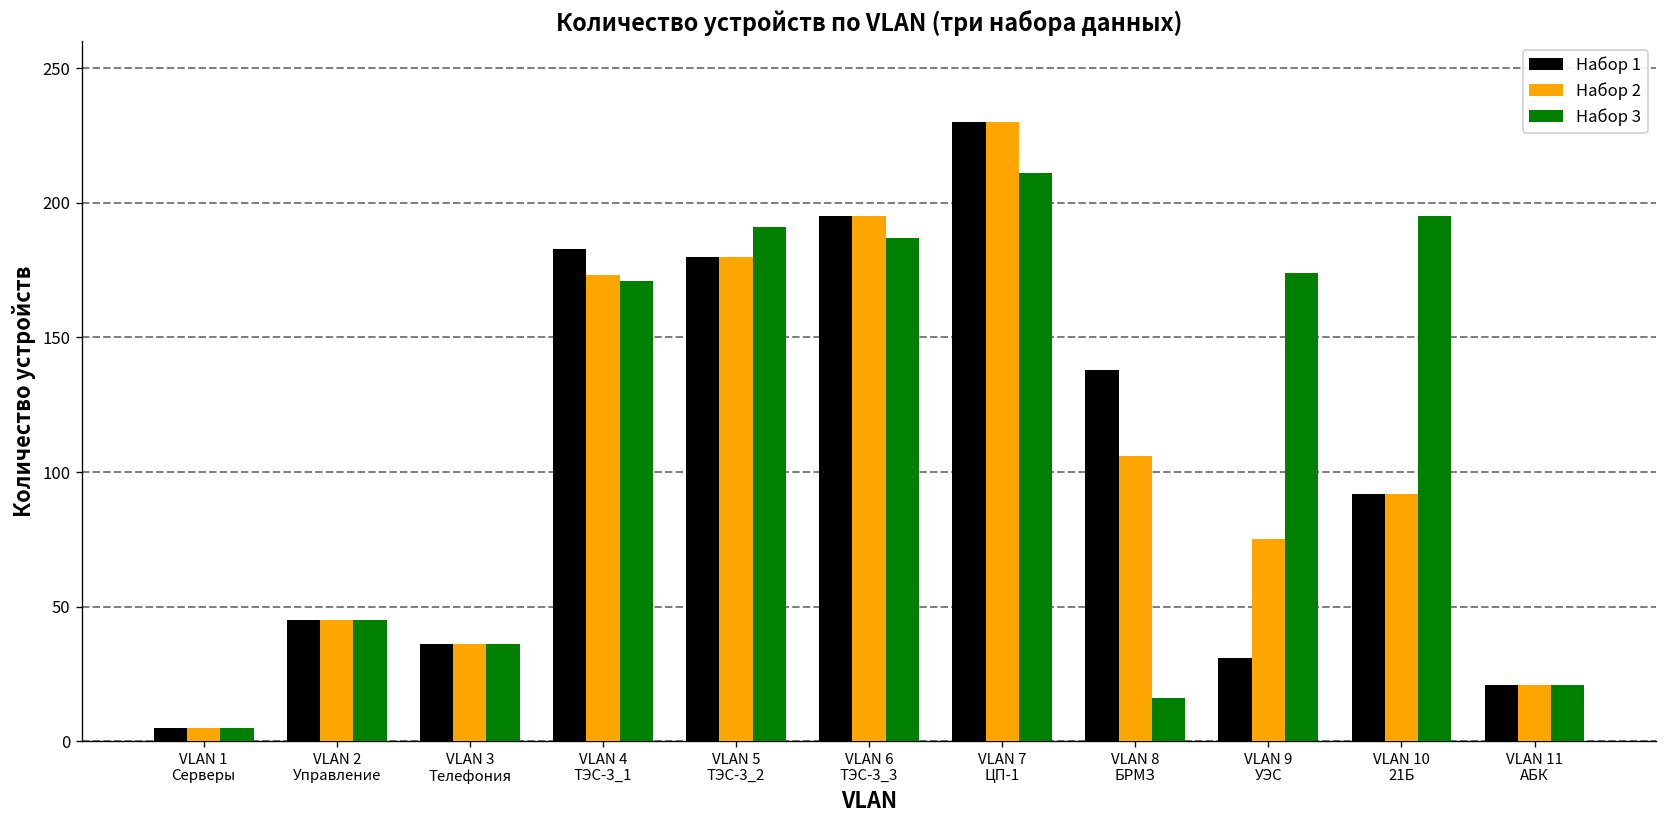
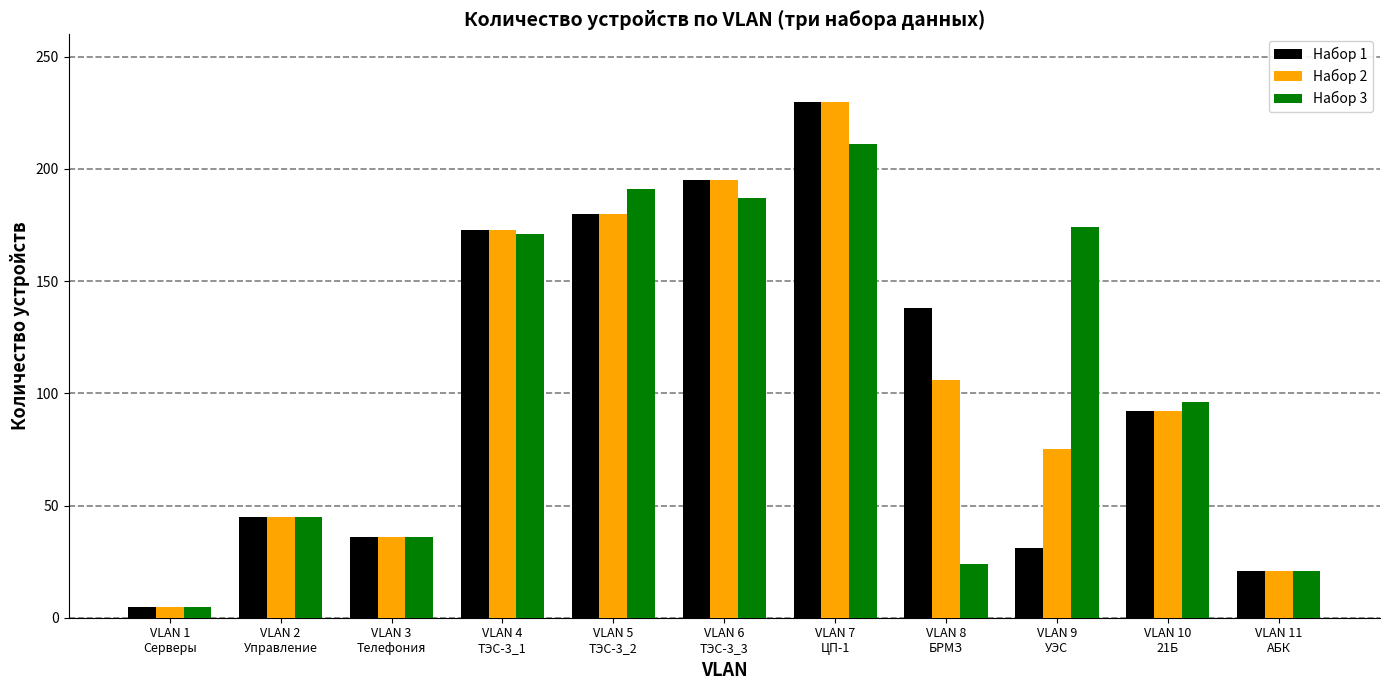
  {
    "Набор 1": {
      "VLAN 1 Серверы": 5,
      "VLAN 2 Управление": 45,
      "VLAN 3 Телефония": 36,
-     "VLAN 4 ТЭС-3_1": 183,
+     "VLAN 4 ТЭС-3_1": 173,
      "VLAN 5 ТЭС-3_2": 180,
      "VLAN 6 ТЭС-3_3": 195,
      "VLAN 7 ЦП-1": 230,
      "VLAN 8 БРМЗ": 138,
      "VLAN 9 УЭС": 31,
      "VLAN 10 21Б": 92,
      "VLAN 11 АБК": 21
    },
    "Набор 2": {
      "VLAN 1 Серверы": 5,
      "VLAN 2 Управление": 45,
      "VLAN 3 Телефония": 36,
      "VLAN 4 ТЭС-3_1": 173,
      "VLAN 5 ТЭС-3_2": 180,
      "VLAN 6 ТЭС-3_3": 195,
      "VLAN 7 ЦП-1": 230,
      "VLAN 8 БРМЗ": 106,
      "VLAN 9 УЭС": 75,
      "VLAN 10 21Б": 92,
      "VLAN 11 АБК": 21
    },
    "Набор 3": {
      "VLAN 1 Серверы": 5,
      "VLAN 2 Управление": 45,
      "VLAN 3 Телефония": 36,
      "VLAN 4 ТЭС-3_1": 171,
      "VLAN 5 ТЭС-3_2": 191,
      "VLAN 6 ТЭС-3_3": 187,
      "VLAN 7 ЦП-1": 211,
-     "VLAN 8 БРМЗ": 16,
+     "VLAN 8 БРМЗ": 24,
      "VLAN 9 УЭС": 174,
-     "VLAN 10 21Б": 195,
+     "VLAN 10 21Б": 96,
      "VLAN 11 АБК": 21
    }
  }
